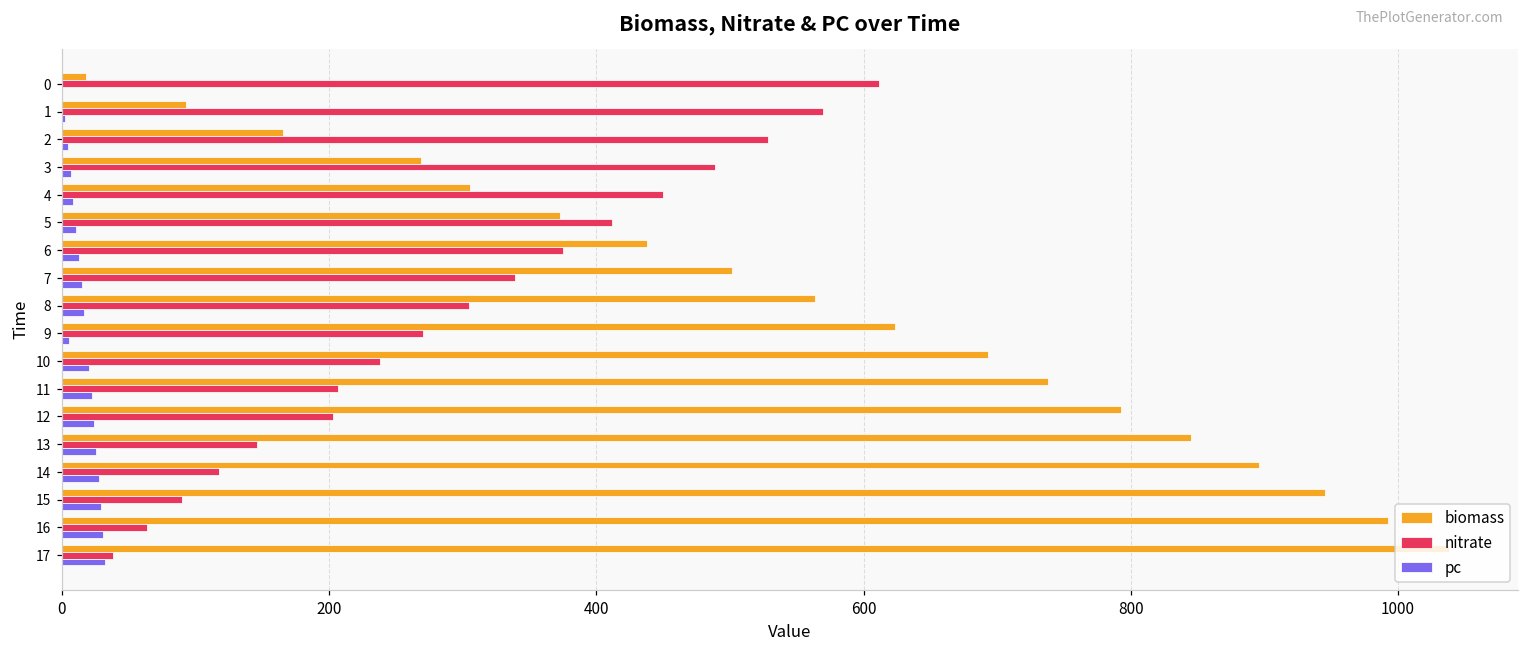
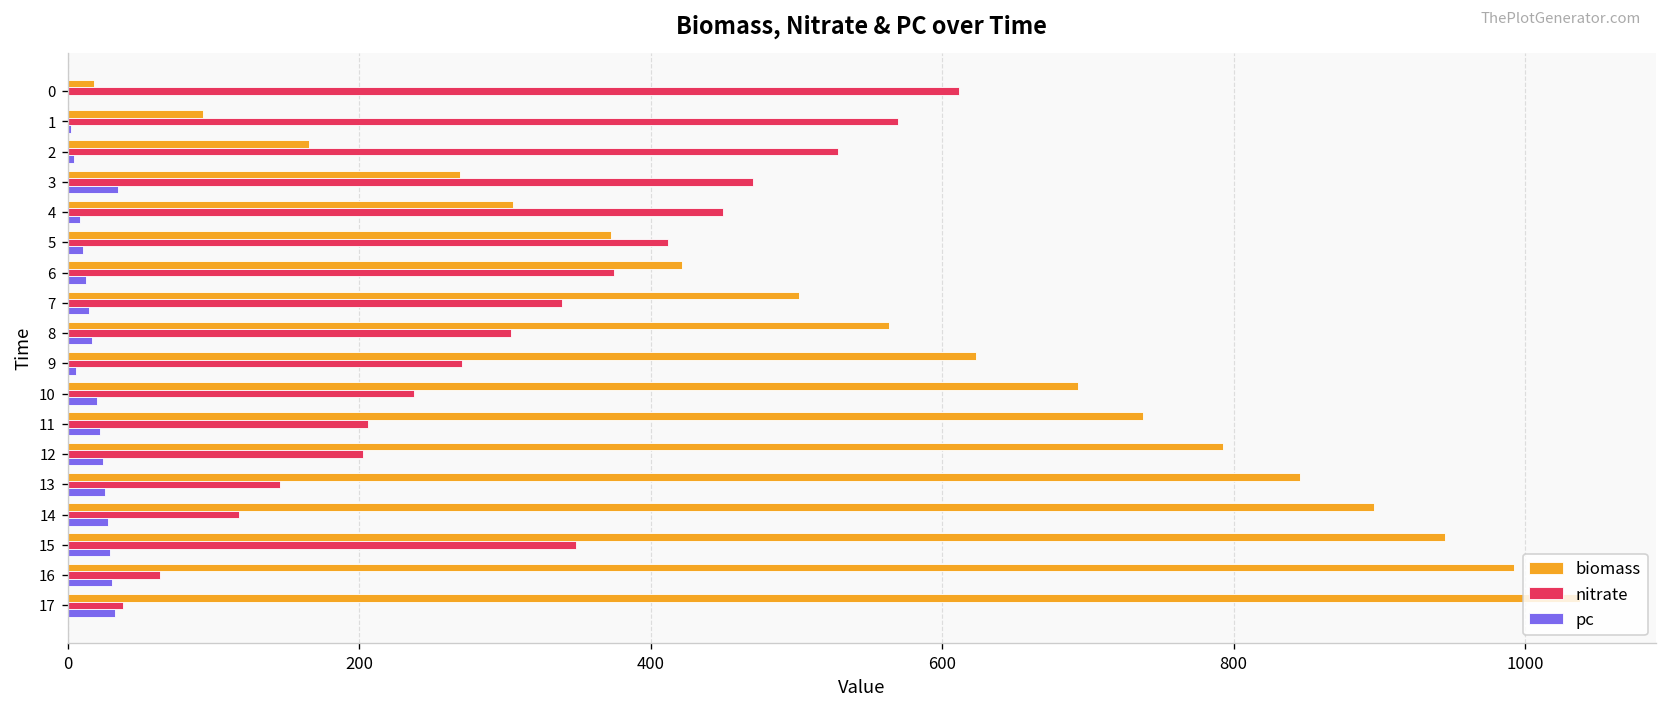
  {
    "biomass": {
      "0": 18,
      "1": 93,
      "2": 165,
      "3": 269,
      "4": 305,
      "5": 373,
-     "6": 438,
+     "6": 422,
      "7": 502,
      "8": 564,
      "9": 624,
      "10": 693,
      "11": 738,
      "12": 793,
      "13": 845,
      "14": 896,
      "15": 945,
      "16": 992
    },
    "nitrate": {
      "0": 612,
      "1": 570,
      "2": 529,
-     "3": 489,
+     "3": 470,
      "4": 450,
      "5": 412,
      "6": 375,
      "7": 339,
      "8": 304,
      "9": 271,
      "10": 238,
      "11": 206,
      "12": 203,
      "13": 146,
      "14": 118,
-     "15": 90,
+     "15": 349,
      "16": 64,
      "17": 38
    },
    "pc": {
      "0": 0,
      "1": 2,
      "2": 4,
-     "3": 7,
+     "3": 34,
      "4": 9,
      "5": 11,
      "6": 13,
      "7": 15,
      "8": 17,
      "9": 6,
      "10": 20,
      "11": 22,
      "12": 24,
      "13": 26,
      "14": 28,
      "15": 29,
      "16": 31,
      "17": 32
    }
  }
